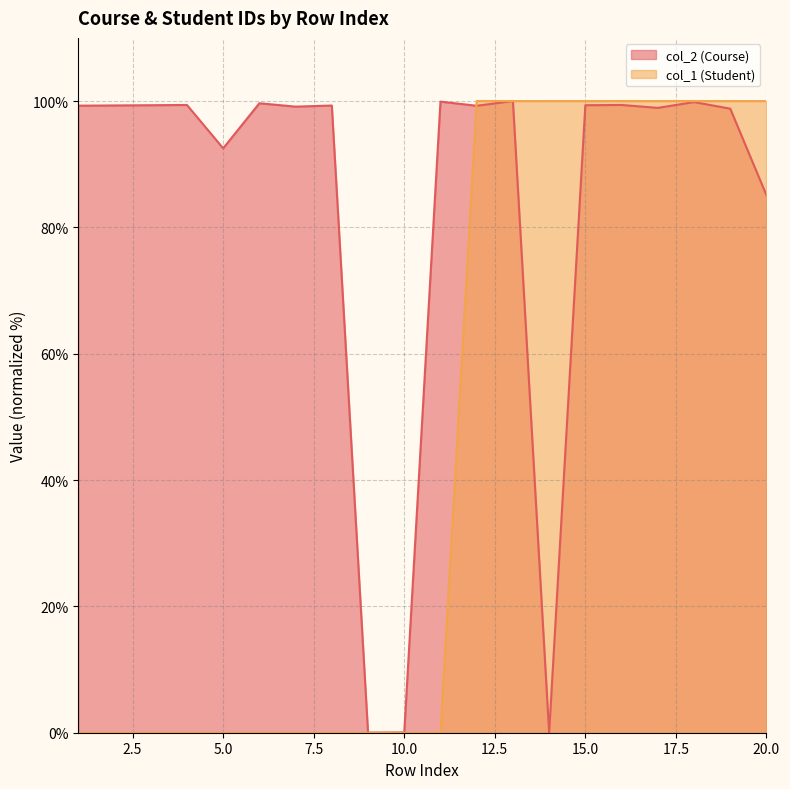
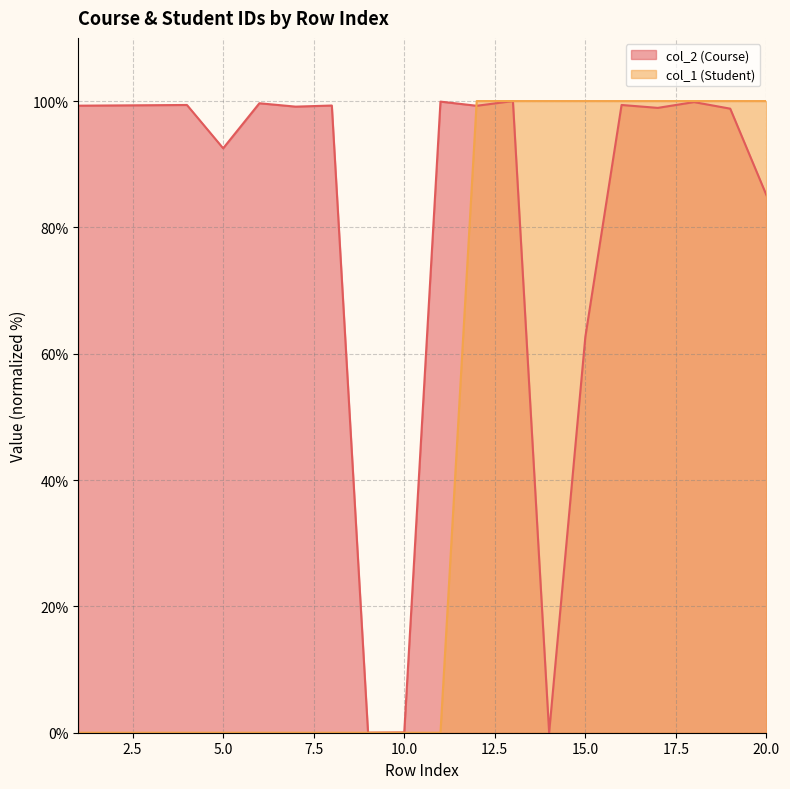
  {
    "col_2 (Course)": {
      "5.0": "93%",
-     "15.0": "99%",
+     "15.0": "63%",
      "20.0": "85%"
    },
    "col_1 (Student)": {
      "5.0": "0%",
      "15.0": "100%",
      "20.0": "100%"
    }
  }
